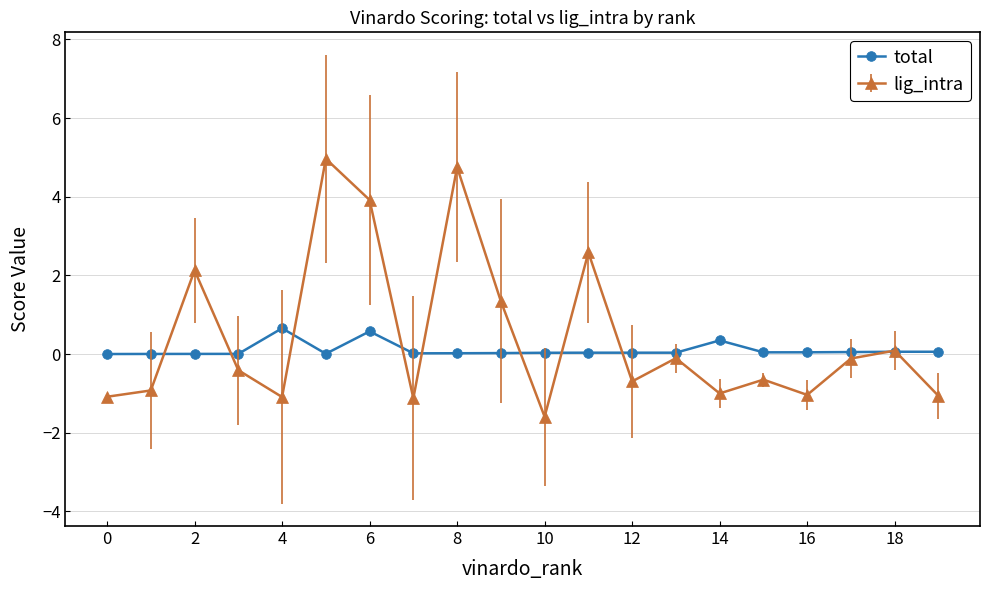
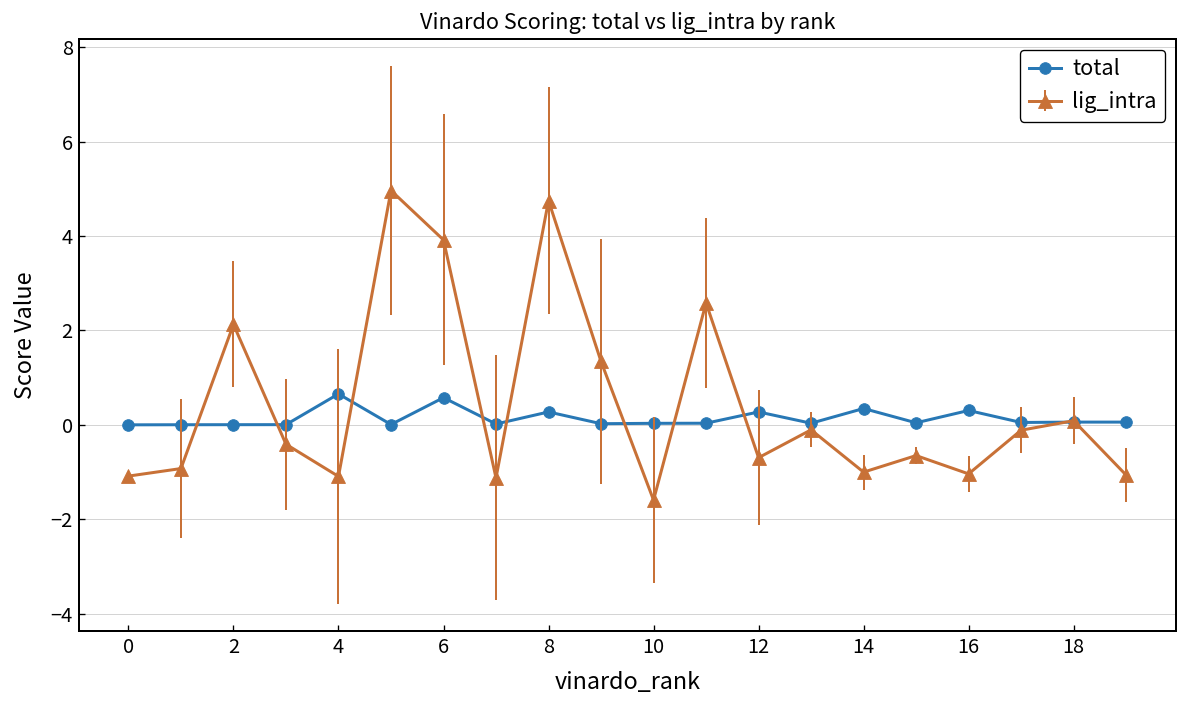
  {
    "total": {
      "0": 0.0,
      "2": 0.0,
      "4": 0.7,
      "6": 0.6,
-     "8": 0.0,
+     "8": 0.3,
      "10": 0.0,
-     "12": 0.0,
+     "12": 0.3,
      "14": 0.3,
-     "16": 0.0
+     "16": 0.3
    }
  }
